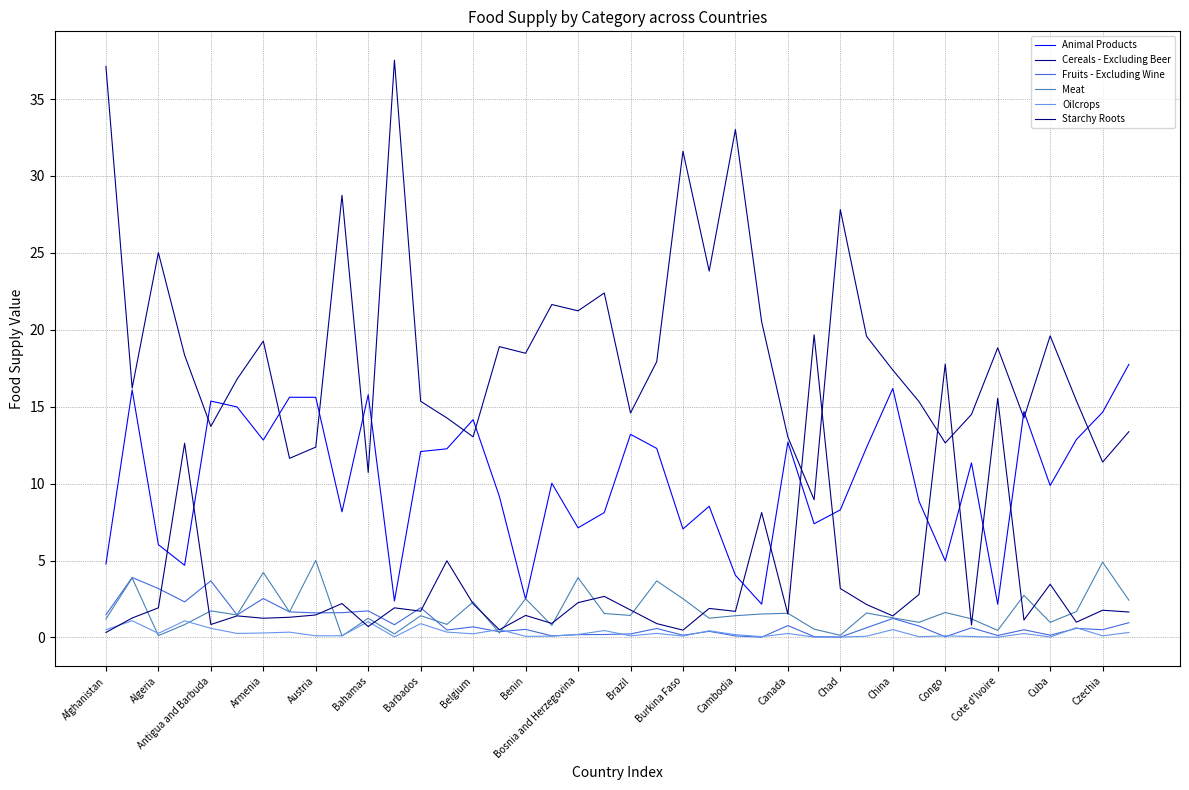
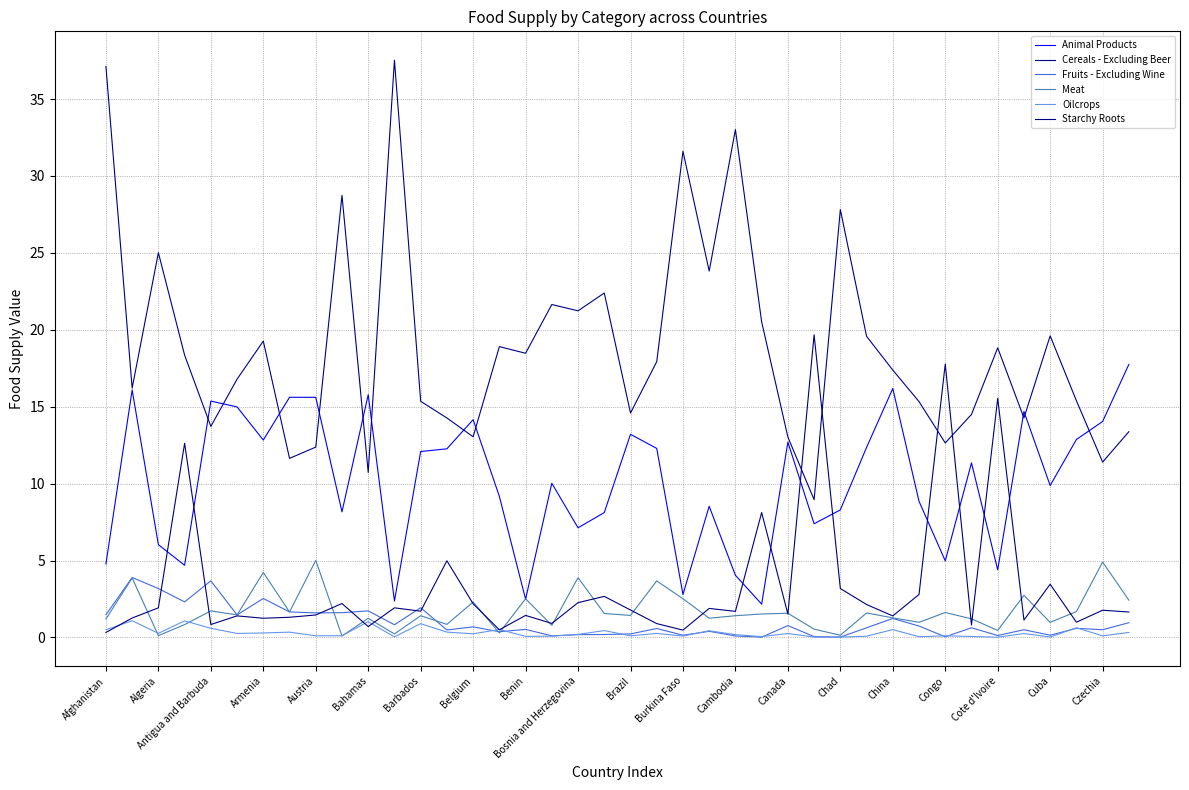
  {
    "Animal Products": {
      "Afghanistan": 4.8,
      "Algeria": 6.0,
      "Antigua and Barbuda": 15.4,
      "Armenia": 12.8,
      "Austria": 15.6,
      "Bahamas": 15.8,
      "Barbados": 12.1,
      "Belgium": 14.2,
      "Bosnia and Herzegovina": 7.1,
      "Brazil": 13.2,
-     "Burkina Faso": 7.1,
+     "Burkina Faso": 2.8,
      "Cambodia": 4.0,
      "Canada": 12.7,
      "Chad": 8.3,
      "China": 16.2,
      "Congo": 5.0,
-     "Cote d'Ivoire": 2.2,
+     "Cote d'Ivoire": 4.4,
      "Cuba": 9.9,
-     "Czechia": 14.6
+     "Czechia": 14.0
    }
  }
